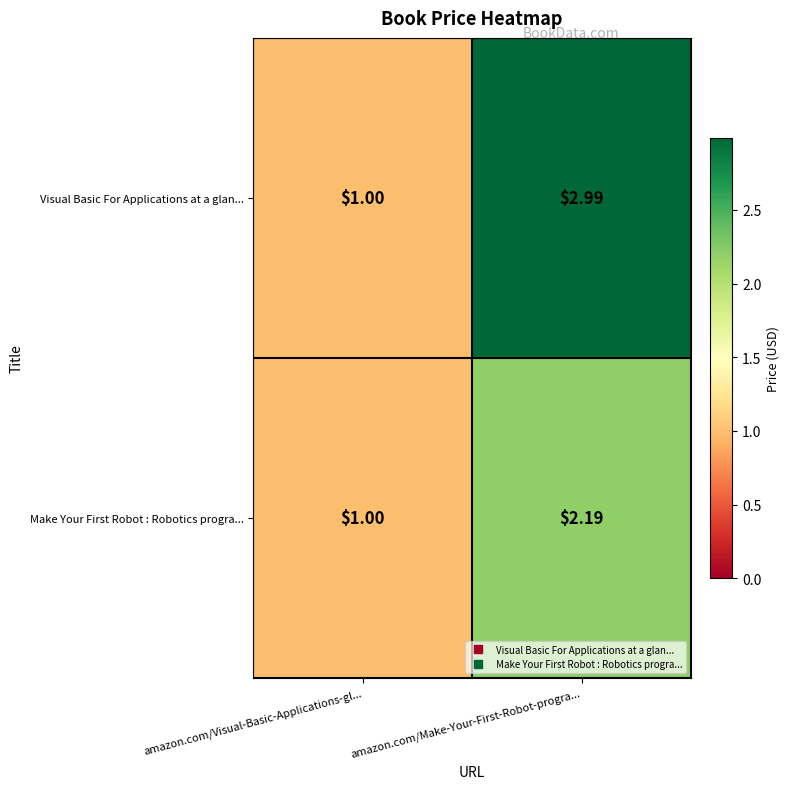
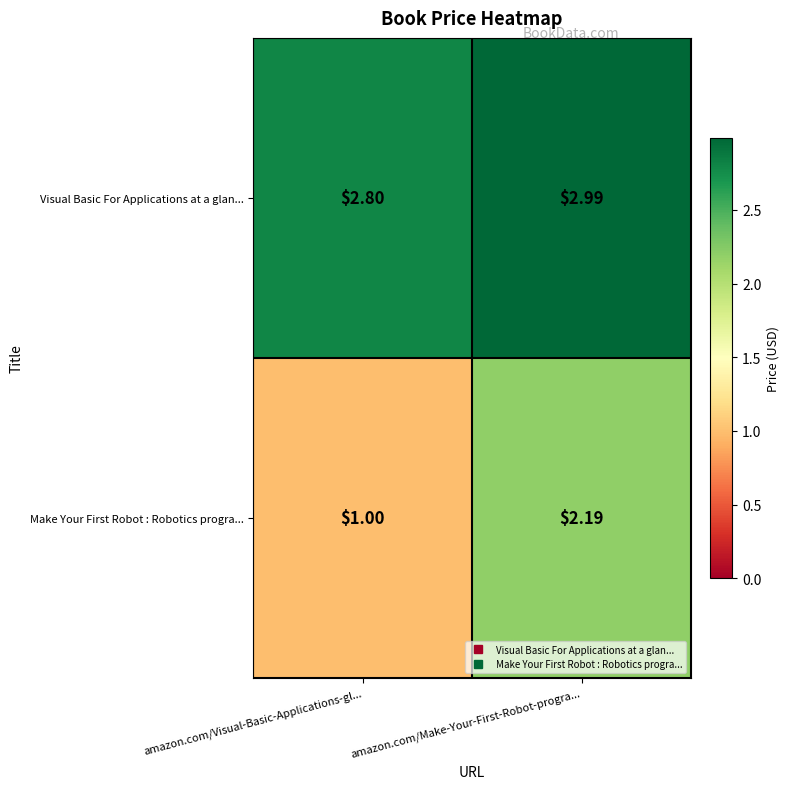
  {
    "Visual Basic For Applications at a glan...": {
-     "amazon.com/Visual-Basic-Applications-gl...": "$1.00",
+     "amazon.com/Visual-Basic-Applications-gl...": "$2.80",
      "amazon.com/Make-Your-First-Robot-progra...": "$2.99"
    },
    "Make Your First Robot : Robotics progra...": {
      "amazon.com/Visual-Basic-Applications-gl...": "$1.00",
      "amazon.com/Make-Your-First-Robot-progra...": "$2.19"
    }
  }
